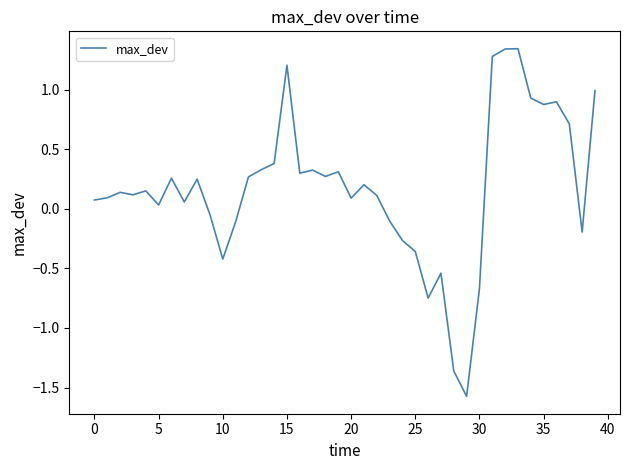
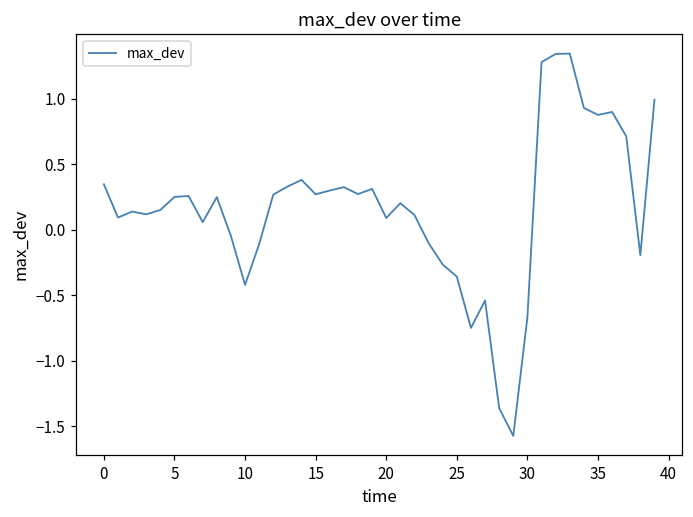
  {
-   "0": 0.07,
-   "5": 0.03,
+   "0": 0.35,
+   "5": 0.25,
    "10": -0.42,
-   "15": 1.21,
+   "15": 0.27,
    "20": 0.09,
    "25": -0.36,
    "30": -0.67,
    "35": 0.88
  }
